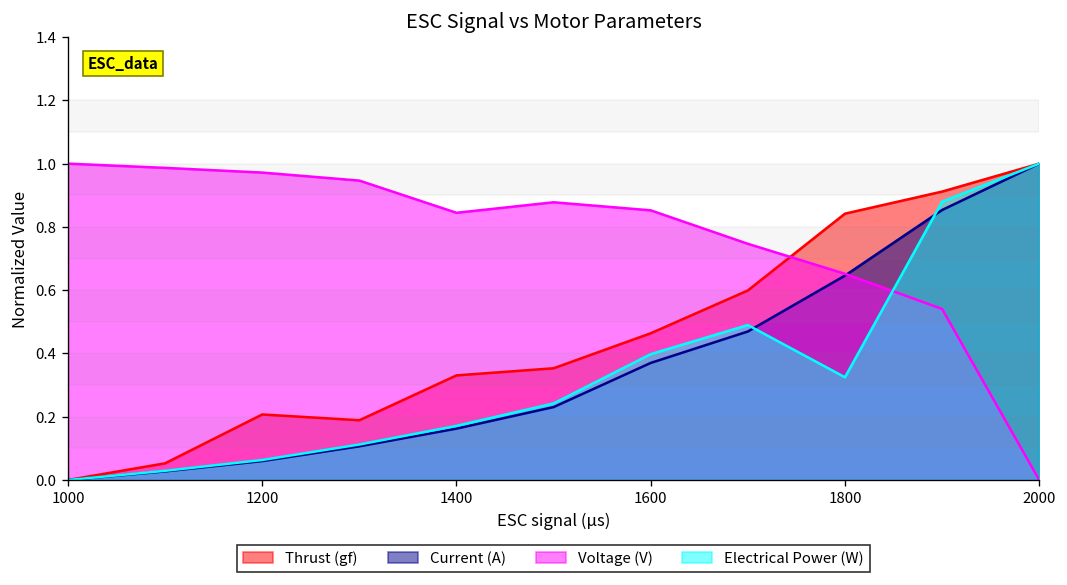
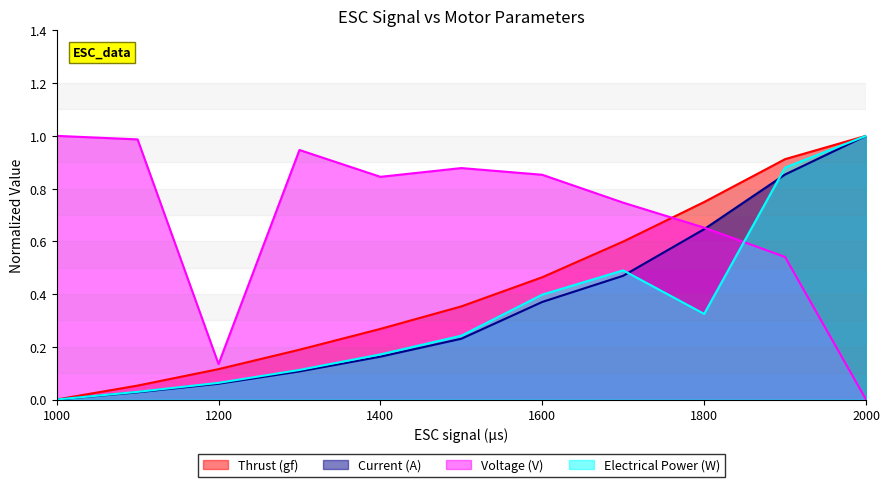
  {
    "Thrust (gf)": {
-     "1200": 0.21,
-     "1400": 0.33,
+     "1200": 0.12,
+     "1400": 0.27,
      "1600": 0.46,
-     "1800": 0.84
+     "1800": 0.75
    },
    "Current (A)": {
      "1600": 0.37
    },
    "Voltage (V)": {
      "1000": 1.00,
-     "1200": 0.97,
+     "1200": 0.13,
      "1400": 0.84,
      "1600": 0.85,
      "2000": 0.00
    },
    "Electrical Power (W)": {
      "1600": 0.40,
      "1800": 0.32
    }
  }
